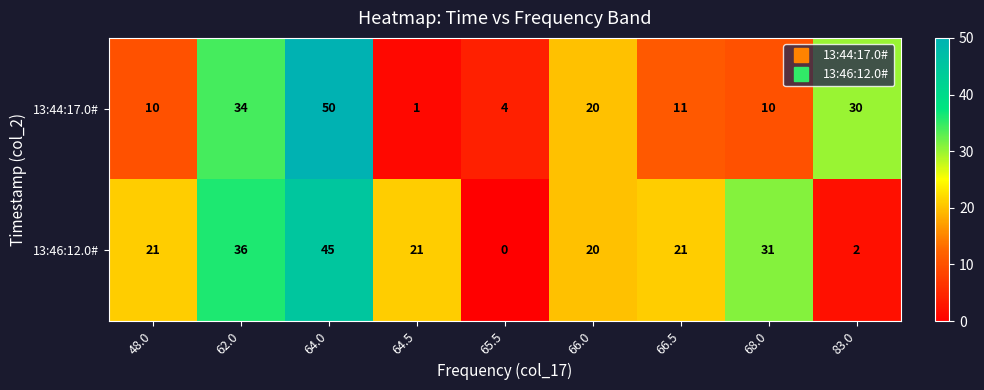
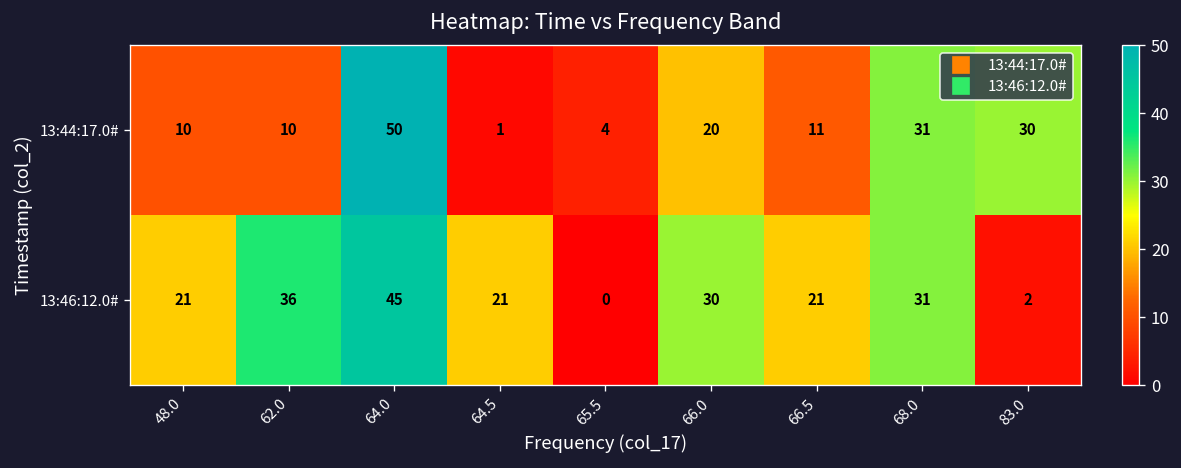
  {
    "13:44:17.0#": {
      "48.0": 10,
-     "62.0": 34,
+     "62.0": 10,
      "64.0": 50,
      "64.5": 1,
      "65.5": 4,
      "66.0": 20,
      "66.5": 11,
-     "68.0": 10,
+     "68.0": 31,
      "83.0": 30
    },
    "13:46:12.0#": {
      "48.0": 21,
      "62.0": 36,
      "64.0": 45,
      "64.5": 21,
      "65.5": 0,
-     "66.0": 20,
+     "66.0": 30,
      "66.5": 21,
      "68.0": 31,
      "83.0": 2
    }
  }
